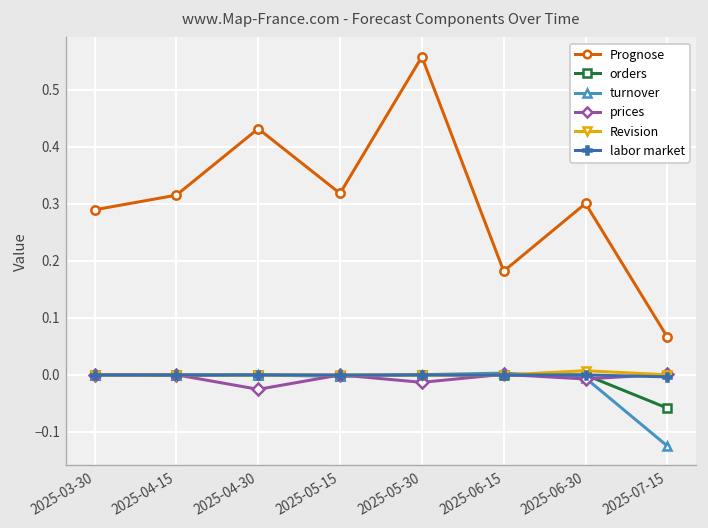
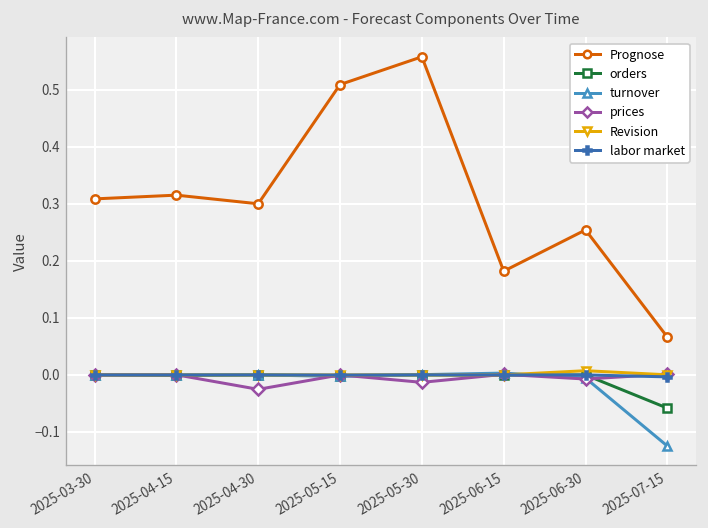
  {
    "Prognose": {
-     "2025-03-30": 0.29,
+     "2025-03-30": 0.31,
      "2025-04-15": 0.32,
-     "2025-04-30": 0.43,
-     "2025-05-15": 0.32,
+     "2025-04-30": 0.30,
+     "2025-05-15": 0.51,
      "2025-05-30": 0.56,
      "2025-06-15": 0.18,
-     "2025-06-30": 0.30,
+     "2025-06-30": 0.25,
      "2025-07-15": 0.07
    },
    "orders": {
      "2025-07-15": -0.06
    },
    "prices": {
      "2025-04-30": -0.03,
      "2025-05-30": -0.01
    },
    "Revision": {
      "2025-06-30": 0.01
    }
  }
